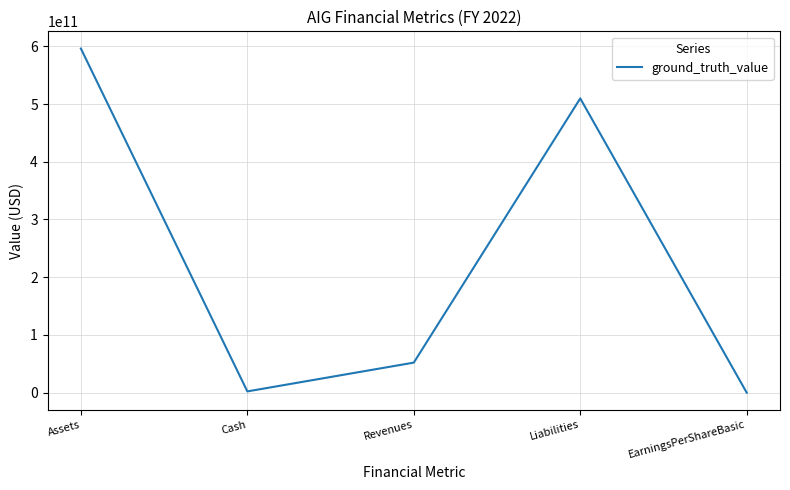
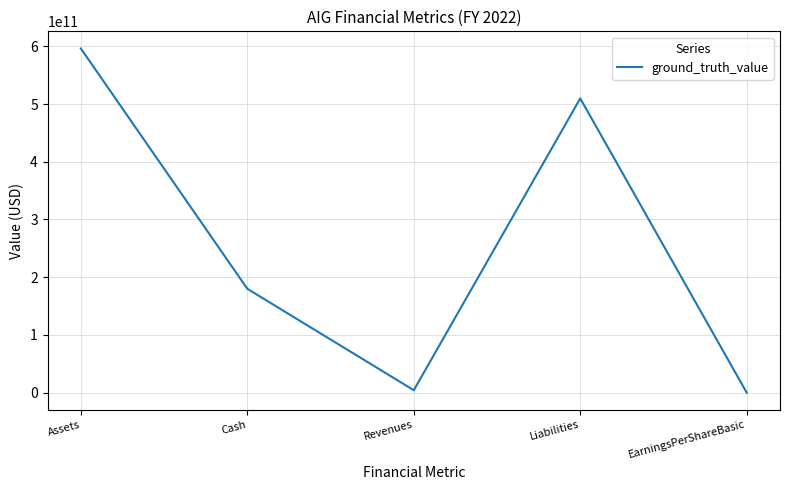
  {
    "Assets": 600000000000,
-   "Cash": 0,
-   "Revenues": 50000000000,
+   "Cash": 180000000000,
+   "Revenues": 0,
    "Liabilities": 510000000000,
    "EarningsPerShareBasic": 0
  }
